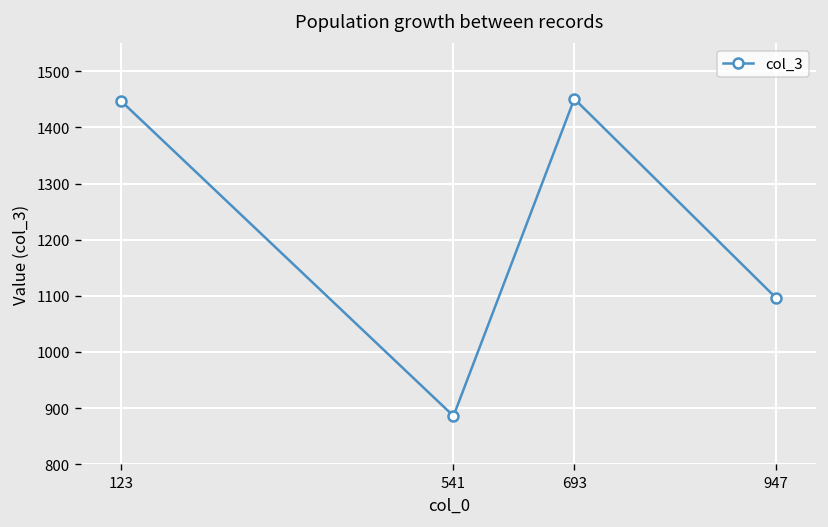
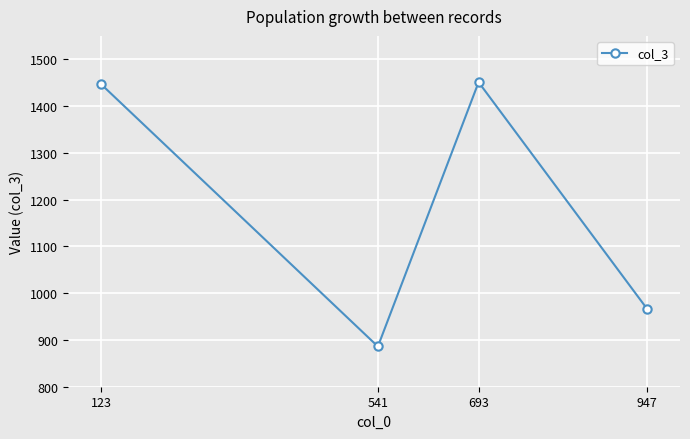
  {
    "123": 1450,
    "541": 890,
    "693": 1450,
-   "947": 1100
+   "947": 970
  }
